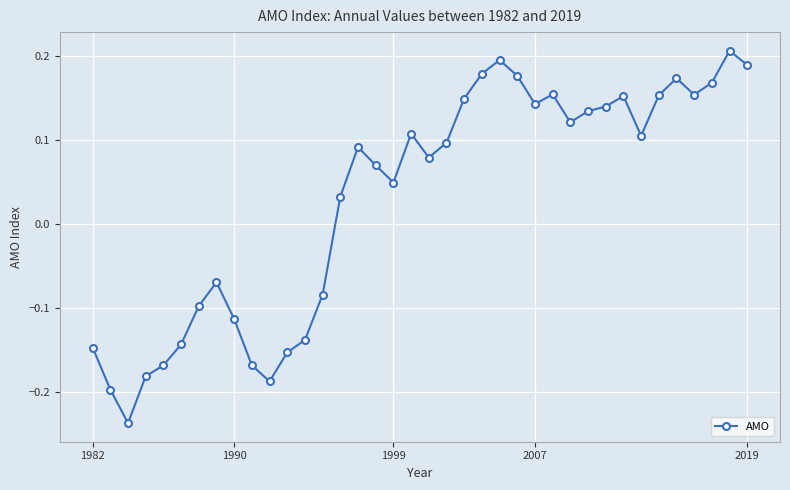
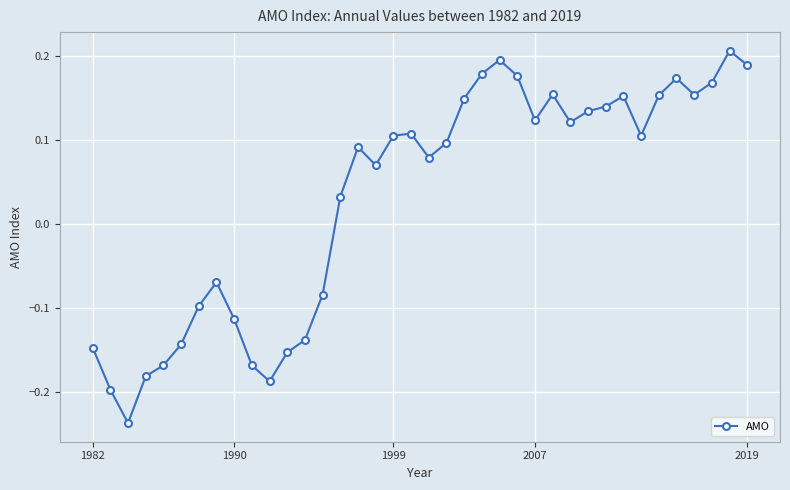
  {
    "1982": -0.15,
    "1990": -0.11,
-   "1999": 0.05,
-   "2007": 0.14,
+   "1999": 0.10,
+   "2007": 0.12,
    "2019": 0.19
  }
